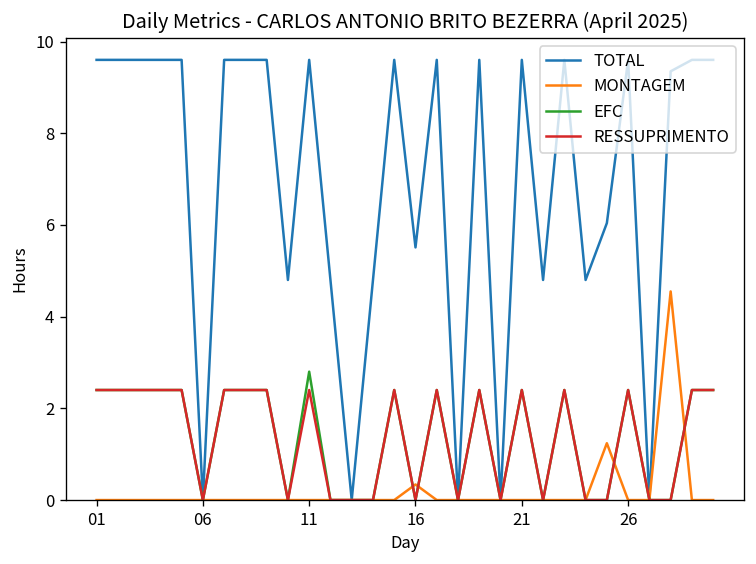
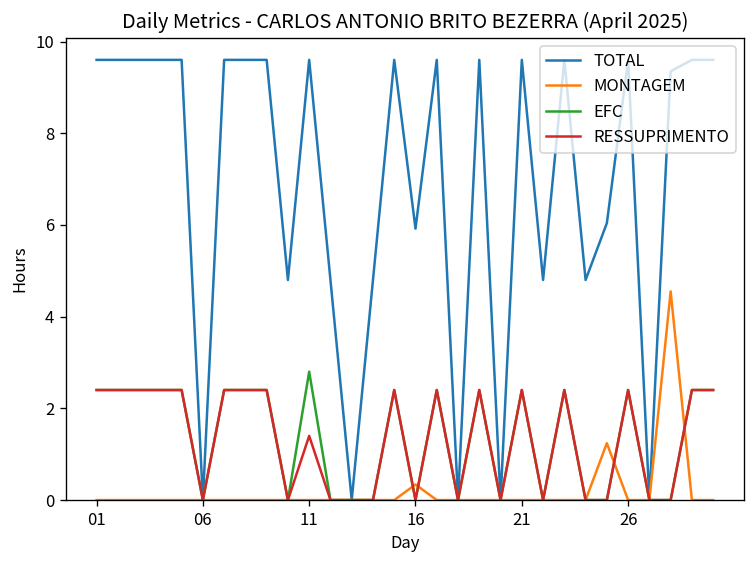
  {
    "TOTAL": {
      "01": 9.6,
      "11": 9.6,
-     "16": 5.5,
+     "16": 5.9,
      "21": 9.6
    },
    "MONTAGEM": {
      "01": 0.0,
      "11": 0.0,
      "16": 0.3,
      "21": 0.0,
      "26": 0.0
    },
    "EFC": {
      "11": 2.8
    },
    "RESSUPRIMENTO": {
-     "11": 2.4
+     "11": 1.4
    }
  }
